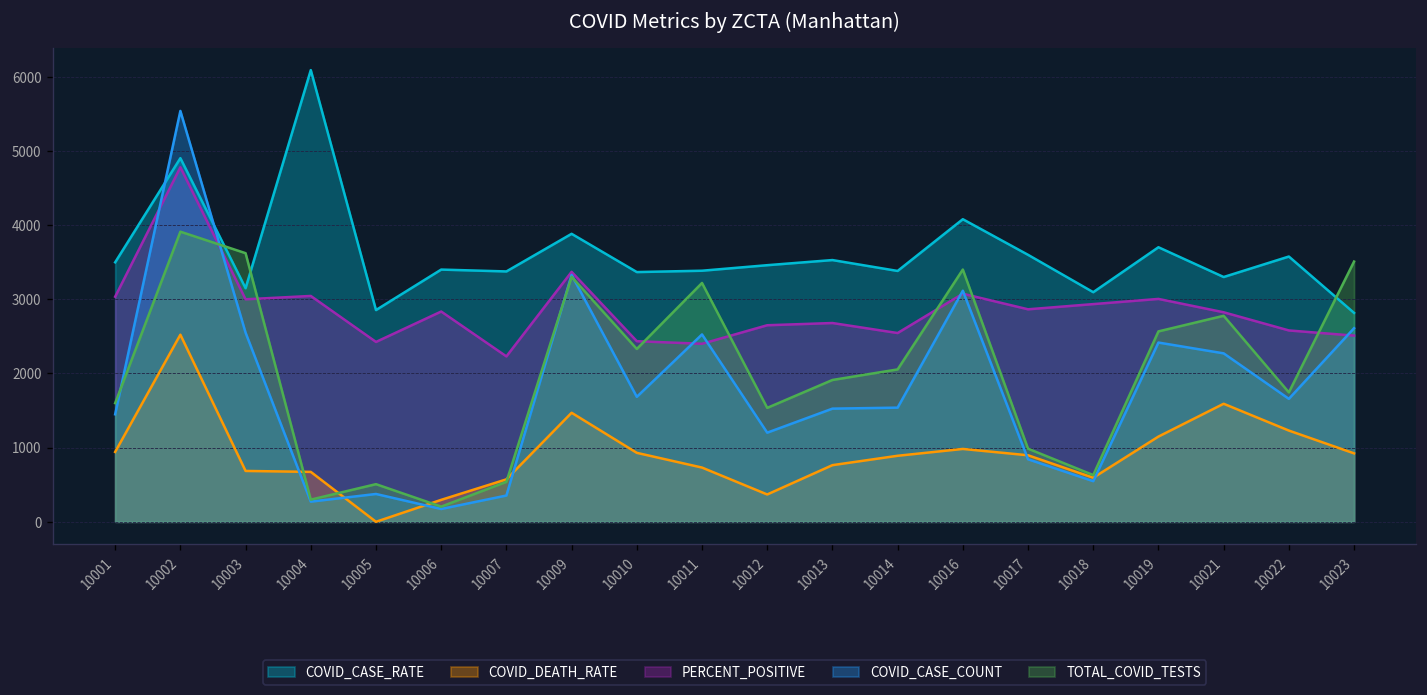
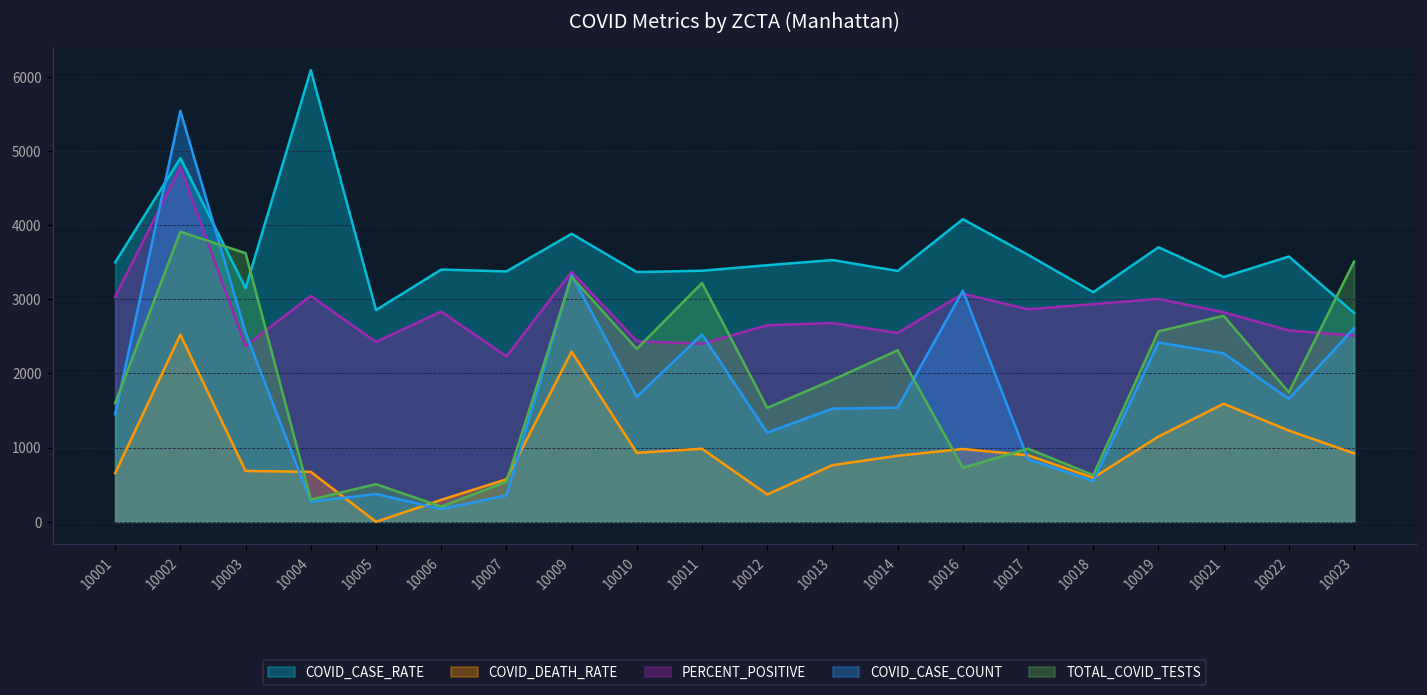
  {
    "COVID_DEATH_RATE": {
-     "10001": 900,
+     "10001": 700,
      "10002": 2500,
      "10003": 700,
      "10004": 700,
      "10005": 0,
      "10006": 300,
-     "10009": 1500,
+     "10009": 2300,
      "10010": 900,
-     "10011": 700,
+     "10011": 1000,
      "10012": 400,
      "10013": 800,
      "10014": 900,
      "10016": 1000,
      "10017": 900,
      "10019": 1100,
      "10021": 1600,
      "10022": 1200,
      "10023": 900
    },
    "PERCENT_POSITIVE": {
      "10001": 3000,
      "10002": 4800,
-     "10003": 3000,
+     "10003": 2400,
      "10004": 3000,
      "10005": 2400,
      "10006": 2800,
      "10007": 2200,
      "10009": 3400,
      "10010": 2400,
      "10011": 2400,
      "10012": 2700,
      "10013": 2700,
      "10014": 2500,
      "10017": 2900,
      "10018": 2900,
      "10019": 3000,
      "10021": 2800,
      "10022": 2600,
      "10023": 2500
    },
    "TOTAL_COVID_TESTS": {
      "10001": 1600,
      "10002": 3900,
      "10003": 3600,
      "10005": 500,
      "10010": 2300,
      "10011": 3200,
      "10012": 1500,
      "10013": 1900,
-     "10014": 2100,
-     "10016": 3400,
+     "10014": 2300,
+     "10016": 700,
      "10017": 1000,
      "10019": 2600,
      "10021": 2800,
      "10022": 1700,
      "10023": 3500
    }
  }
